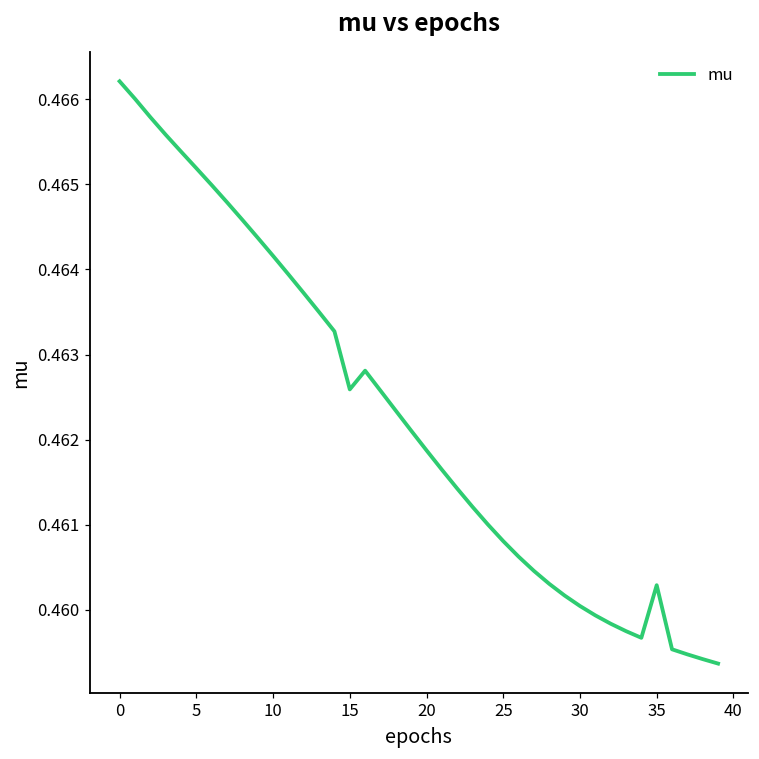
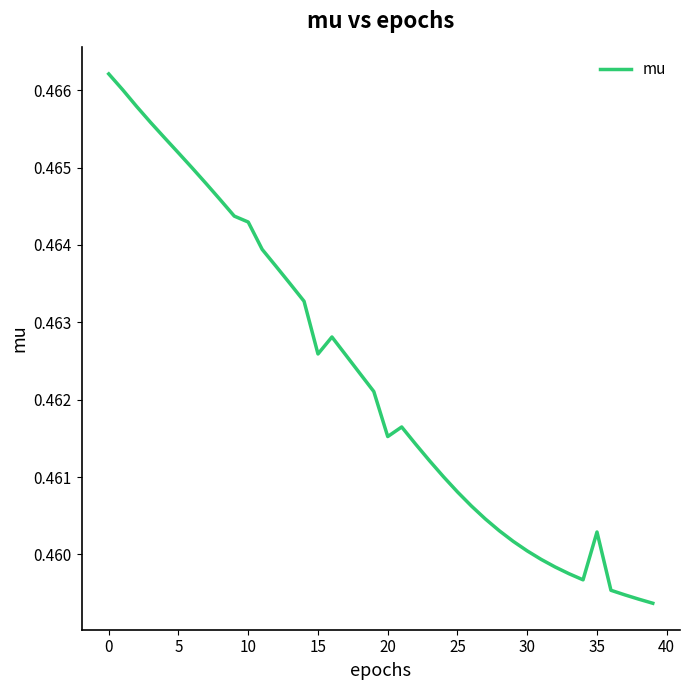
  {
    "0": 0.4662,
    "5": 0.4652,
-   "10": 0.4642,
+   "10": 0.4643,
    "15": 0.4626,
-   "20": 0.4619,
+   "20": 0.4615,
    "25": 0.4608,
    "30": 0.4600,
    "35": 0.4603
  }
